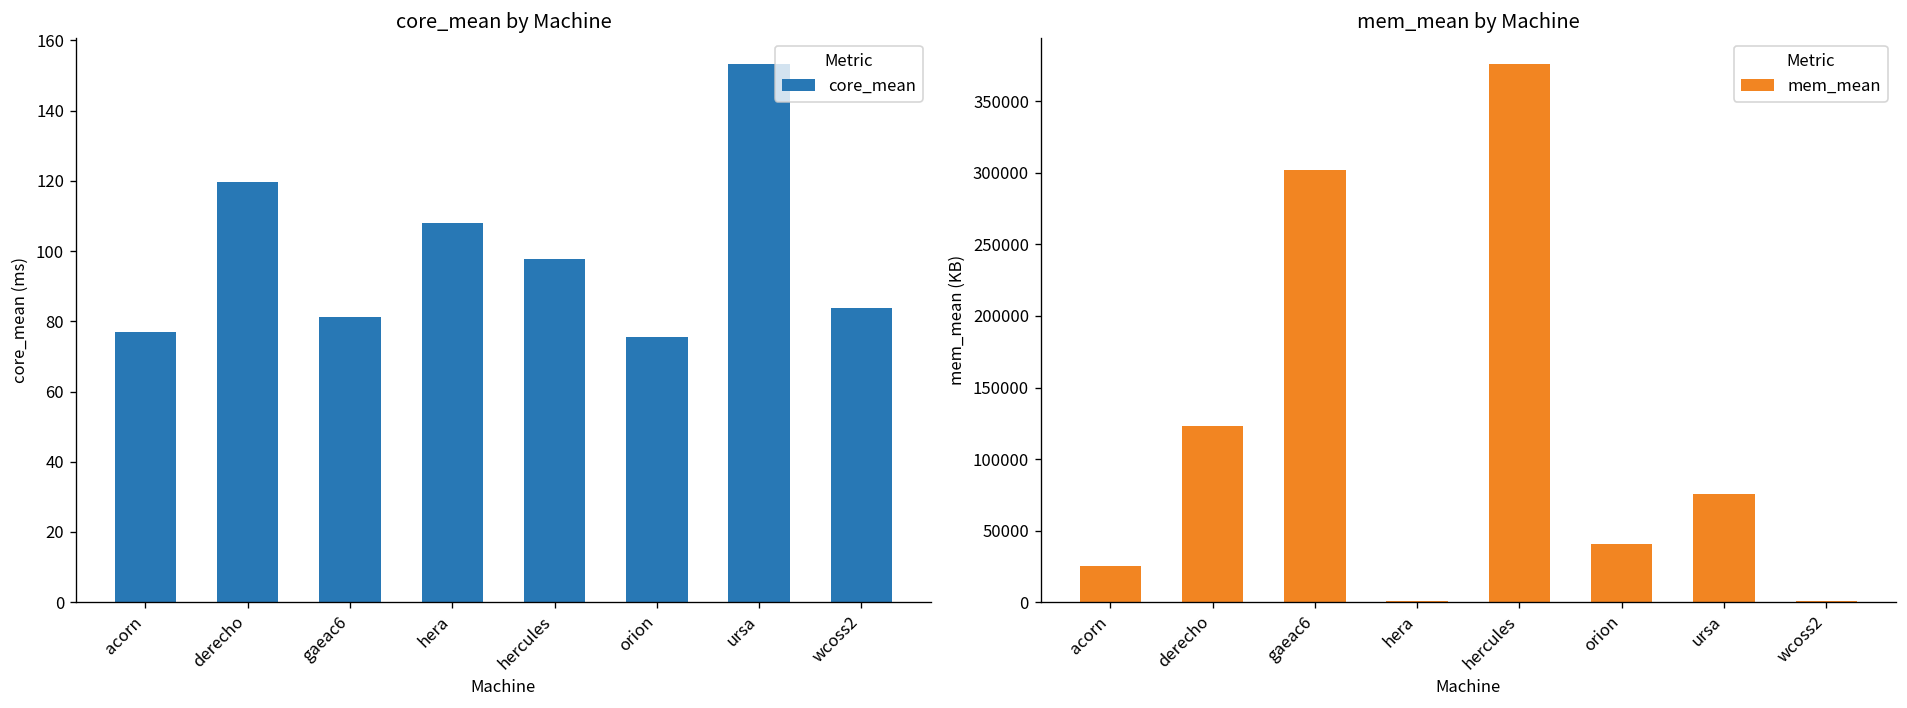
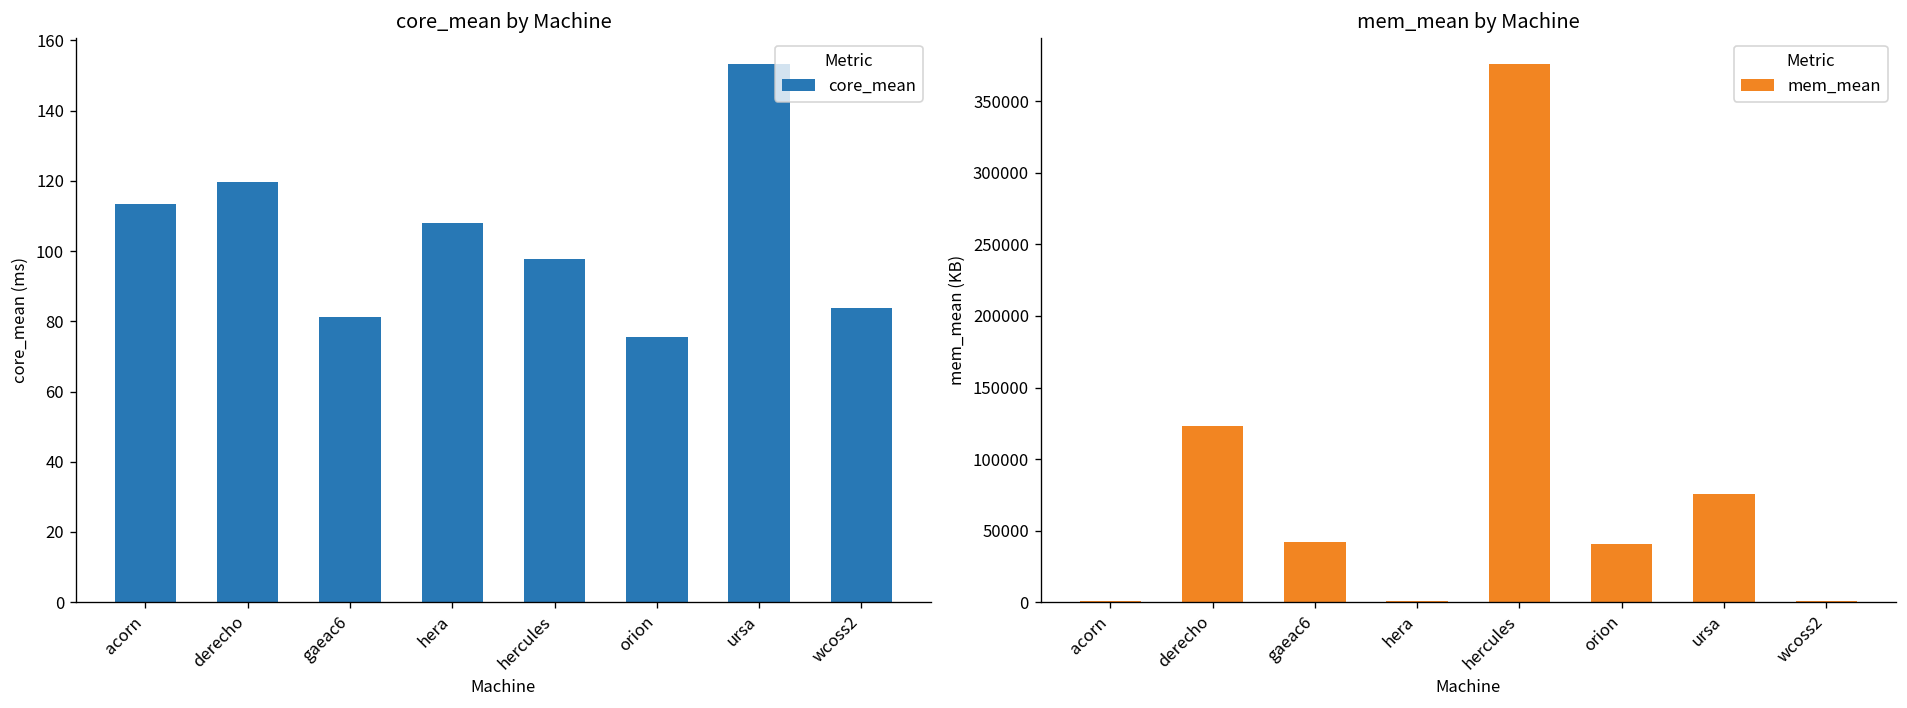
  {
    "core_mean by Machine": {
-     "acorn": 77,
+     "acorn": 113,
      "derecho": 120,
      "gaeac6": 81,
      "hera": 108,
      "hercules": 98,
      "orion": 76,
      "ursa": 153,
      "wcoss2": 84
    },
    "mem_mean by Machine": {
-     "acorn": 25000,
+     "acorn": 1000,
      "derecho": 123000,
-     "gaeac6": 302000,
+     "gaeac6": 42000,
      "hercules": 376000,
      "orion": 41000,
      "ursa": 76000
    }
  }
